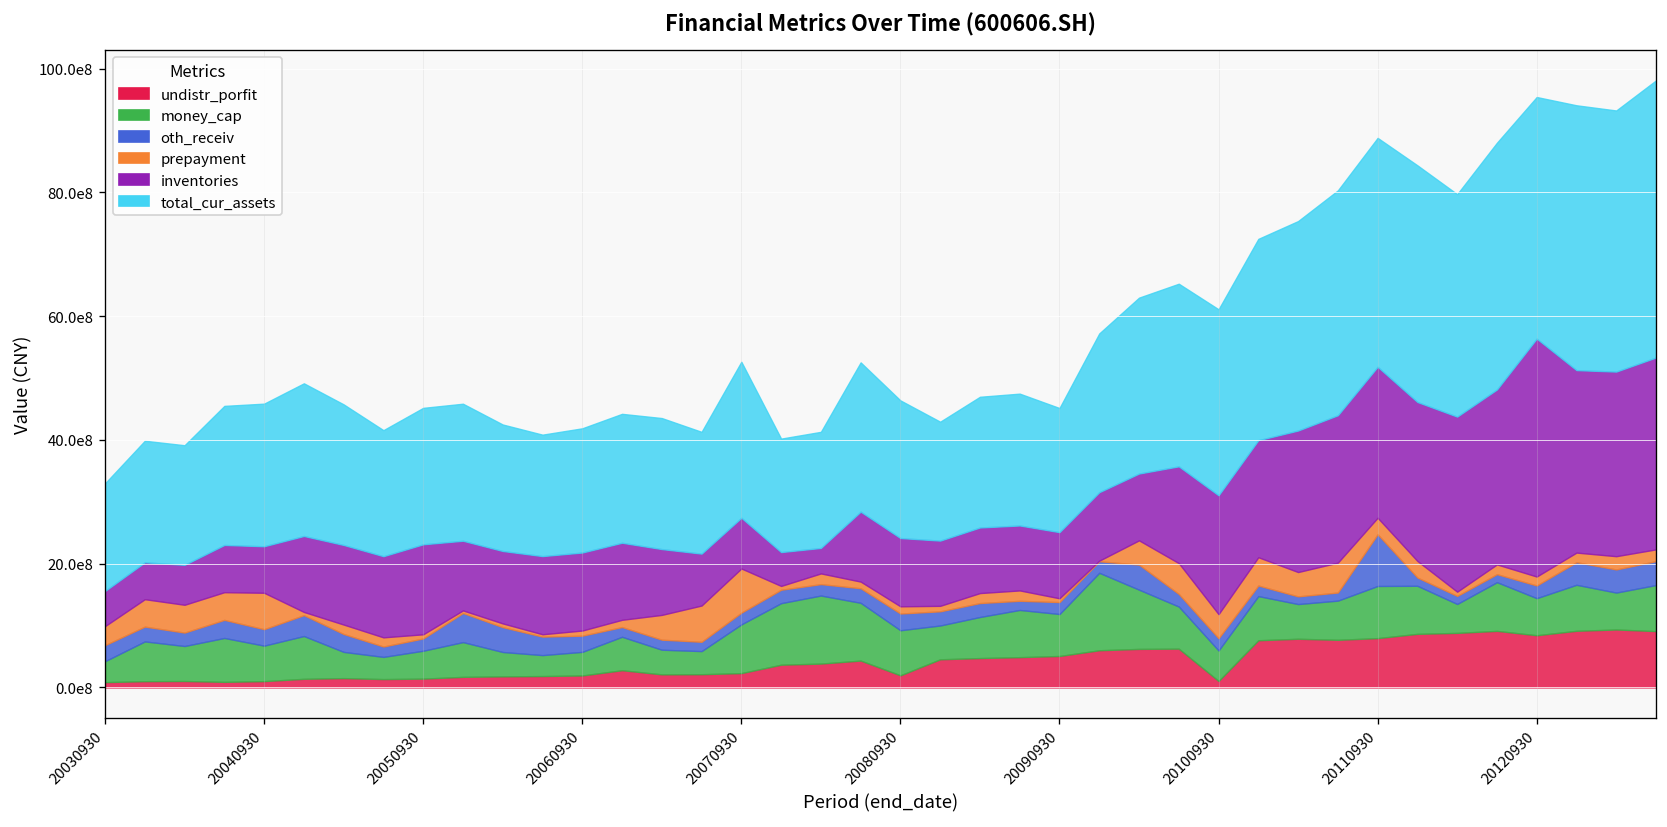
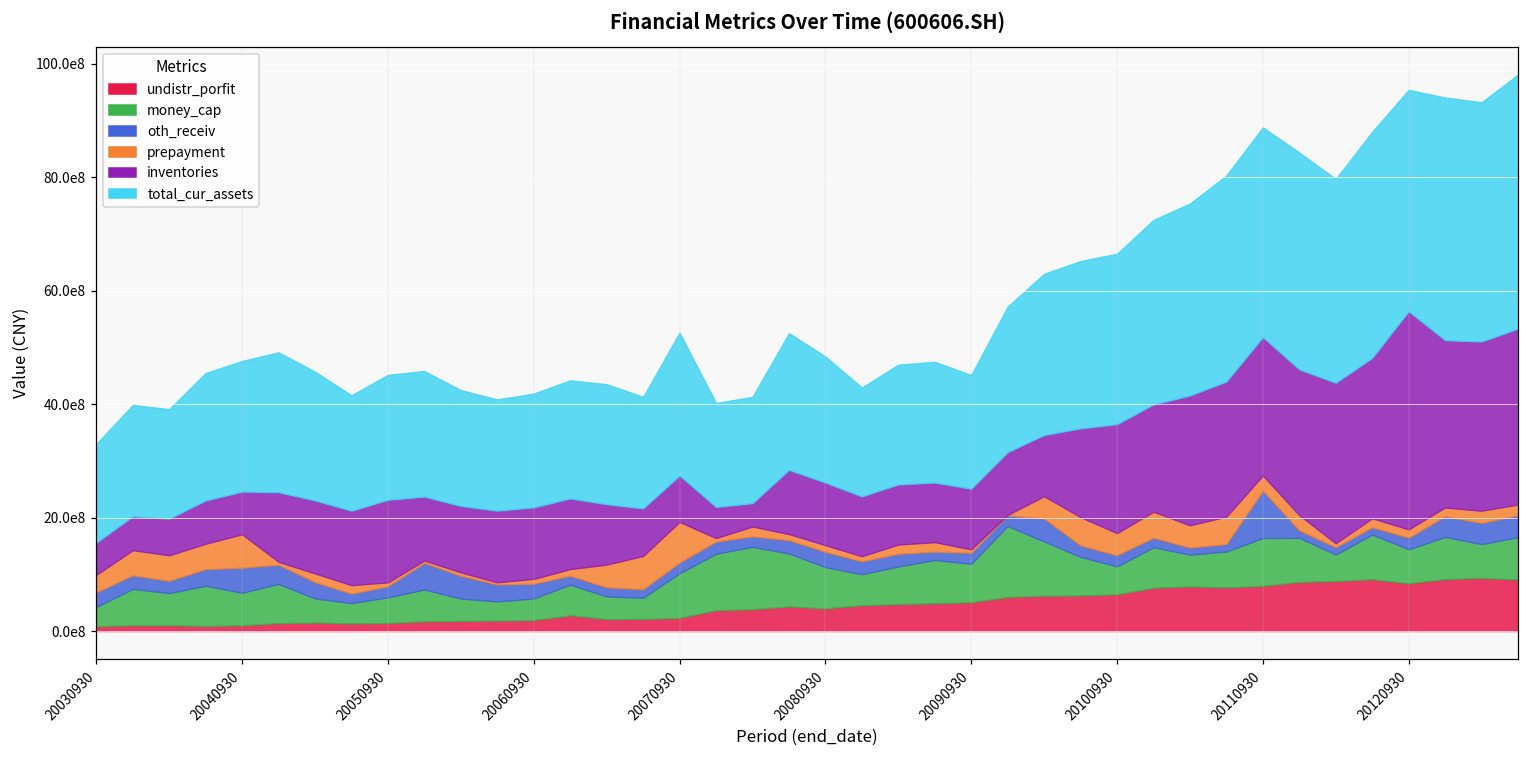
  {
    "undistr_porfit": {
      "20030930": 100000000,
      "20040930": 100000000,
      "20050930": 100000000,
      "20060930": 200000000,
      "20070930": 200000000,
-     "20080930": 200000000,
+     "20080930": 400000000,
      "20090930": 500000000,
-     "20100930": 100000000,
+     "20100930": 600000000,
      "20110930": 800000000,
      "20120930": 800000000
    },
    "money_cap": {
      "20030930": 300000000,
      "20040930": 600000000,
      "20050930": 500000000,
      "20060930": 400000000,
      "20070930": 800000000,
      "20080930": 700000000,
      "20090930": 700000000,
      "20100930": 500000000,
      "20110930": 800000000,
      "20120930": 600000000
    },
    "oth_receiv": {
      "20030930": 300000000,
-     "20040930": 300000000,
+     "20040930": 400000000,
      "20050930": 200000000,
      "20060930": 300000000,
      "20070930": 200000000,
      "20080930": 300000000,
      "20090930": 200000000,
      "20100930": 200000000,
      "20110930": 800000000,
      "20120930": 200000000
    },
    "prepayment": {
      "20030930": 300000000,
      "20040930": 600000000,
      "20050930": 100000000,
      "20060930": 100000000,
      "20070930": 700000000,
      "20080930": 100000000,
      "20090930": 100000000,
      "20100930": 400000000,
      "20110930": 300000000,
      "20120930": 100000000
    },
    "inventories": {
      "20030930": 600000000,
      "20040930": 800000000,
      "20050930": 1500000000,
      "20060930": 1300000000,
      "20070930": 800000000,
      "20080930": 1100000000,
      "20090930": 1100000000,
      "20100930": 1900000000,
      "20110930": 2400000000,
      "20120930": 3800000000
    },
    "total_cur_assets": {
      "20030930": 1700000000,
      "20040930": 2300000000,
      "20050930": 2200000000,
      "20060930": 2000000000,
      "20070930": 2500000000,
      "20080930": 2200000000,
      "20090930": 2000000000,
      "20100930": 3000000000,
      "20110930": 3700000000,
      "20120930": 3900000000
    }
  }
